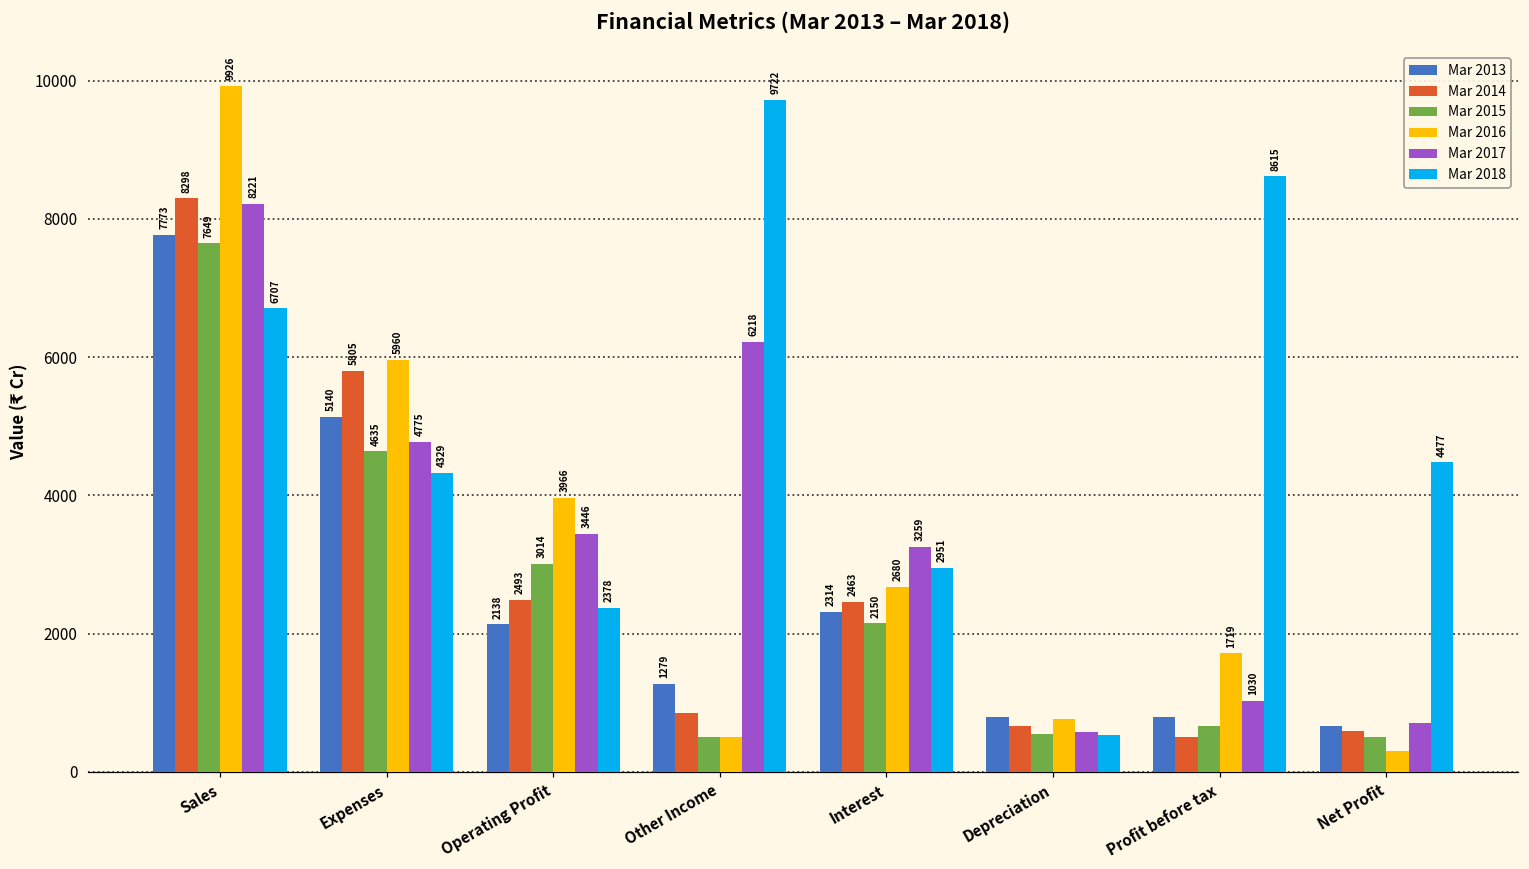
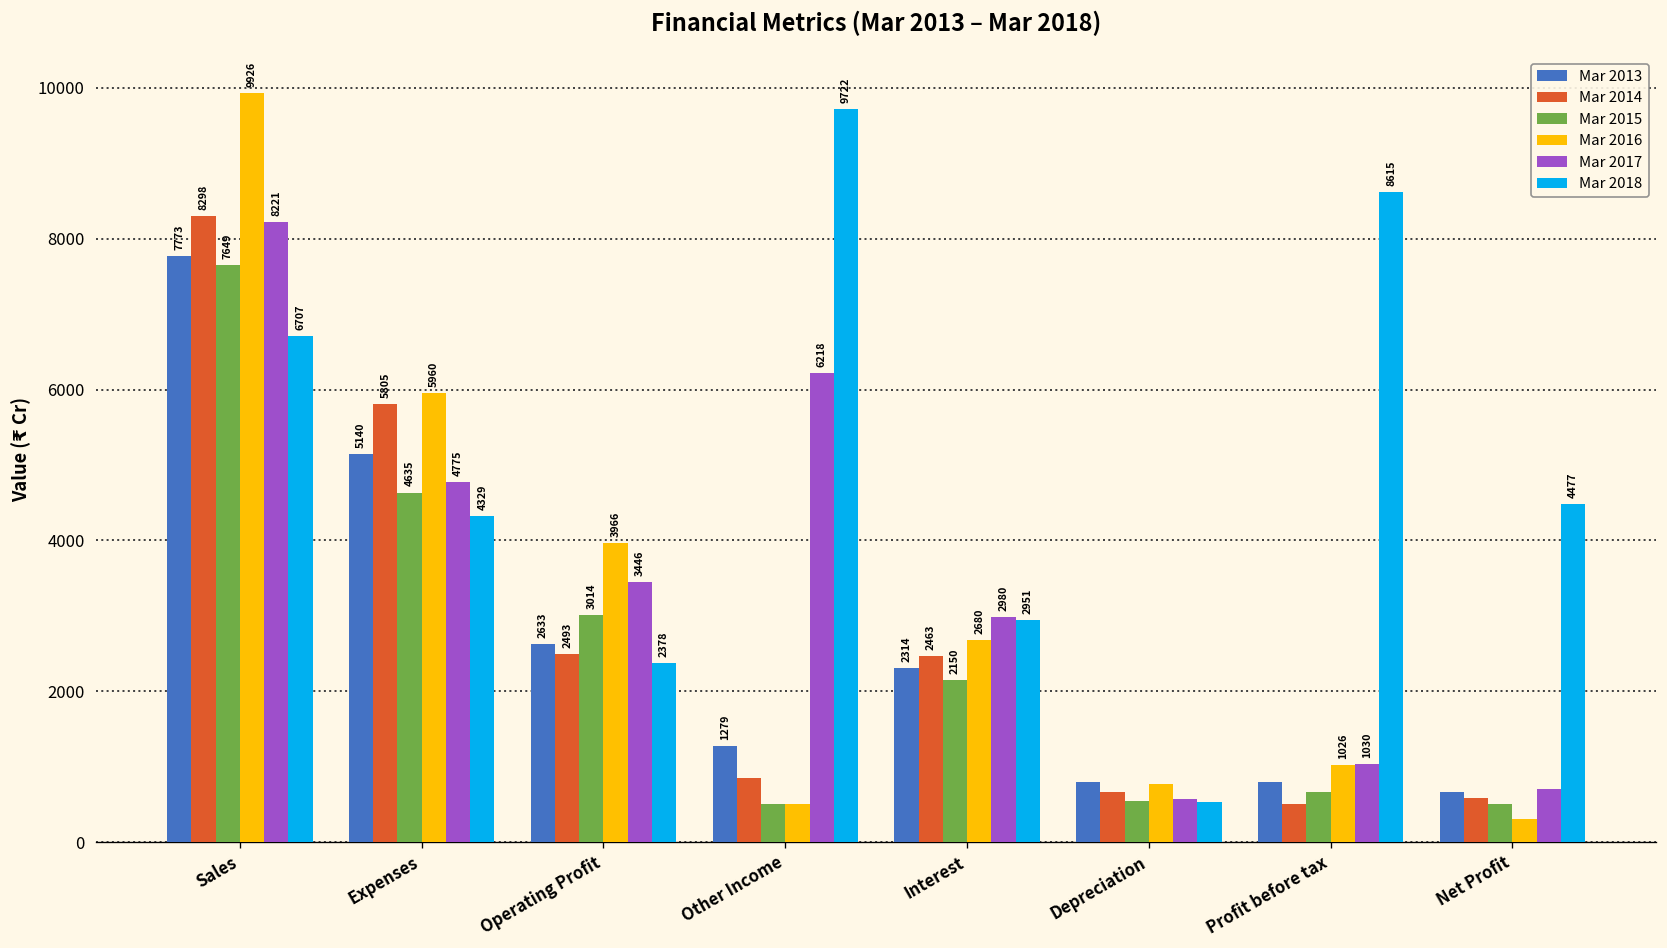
  {
    "Mar 2013": {
      "Sales": 7773,
      "Expenses": 5140,
-     "Operating Profit": 2138,
+     "Operating Profit": 2633,
      "Other Income": 1279,
      "Interest": 2314
    },
    "Mar 2014": {
      "Sales": 8298,
      "Expenses": 5805,
      "Operating Profit": 2493,
      "Interest": 2463
    },
    "Mar 2015": {
      "Sales": 7649,
      "Expenses": 4635,
      "Operating Profit": 3014,
      "Interest": 2150
    },
    "Mar 2016": {
      "Sales": 9926,
      "Expenses": 5960,
      "Operating Profit": 3966,
      "Interest": 2680,
-     "Profit before tax": 1719
+     "Profit before tax": 1026
    },
    "Mar 2017": {
      "Sales": 8221,
      "Expenses": 4775,
      "Operating Profit": 3446,
      "Other Income": 6218,
-     "Interest": 3259,
+     "Interest": 2980,
      "Profit before tax": 1030
    },
    "Mar 2018": {
      "Sales": 6707,
      "Expenses": 4329,
      "Operating Profit": 2378,
      "Other Income": 9722,
      "Interest": 2951,
      "Profit before tax": 8615,
      "Net Profit": 4477
    }
  }
